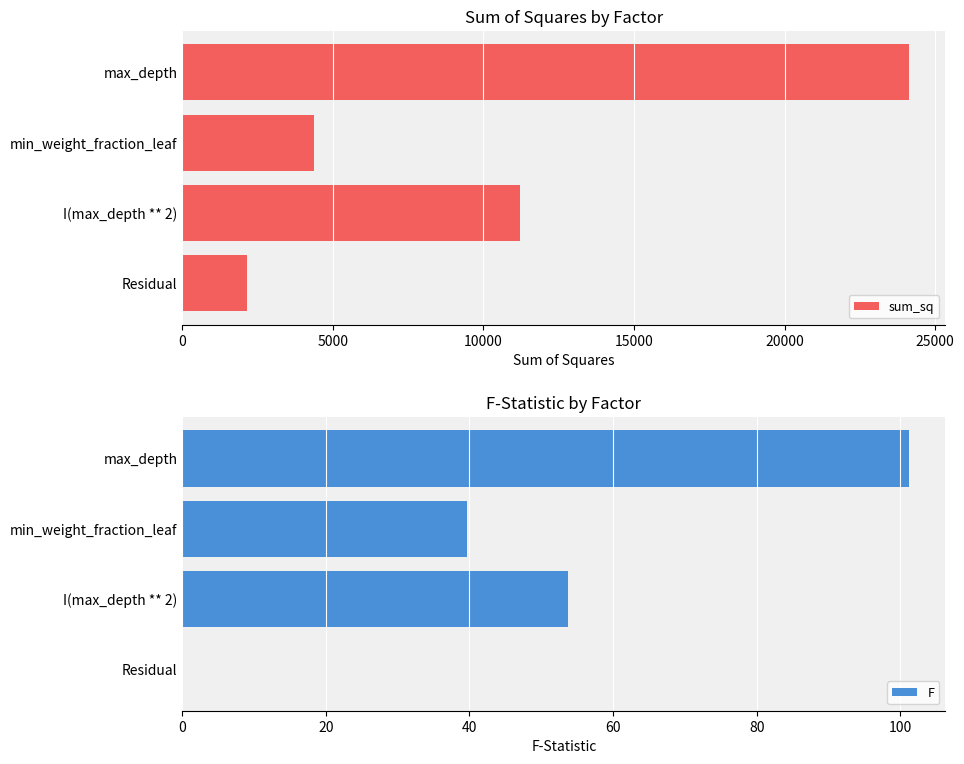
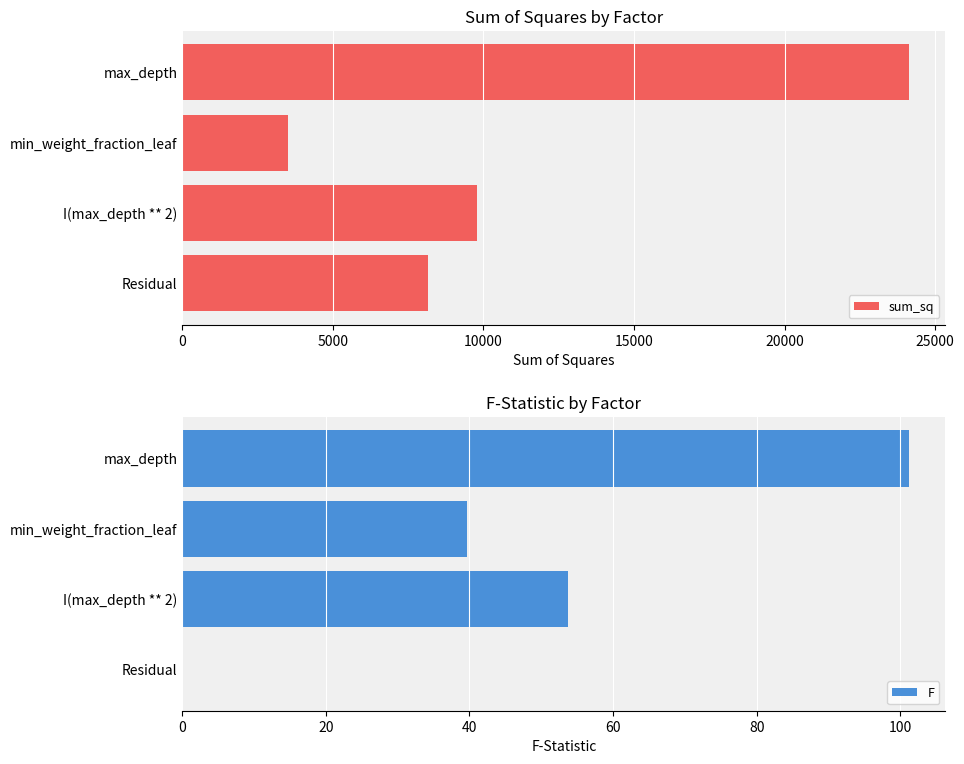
  {
    "Sum of Squares by Factor": {
      "max_depth": 24100,
-     "min_weight_fraction_leaf": 4400,
-     "I(max_depth ** 2)": 11200,
-     "Residual": 2100
+     "min_weight_fraction_leaf": 3500,
+     "I(max_depth ** 2)": 9800,
+     "Residual": 8200
    },
    "F-Statistic by Factor": {
      "max_depth": 101,
      "min_weight_fraction_leaf": 40,
      "I(max_depth ** 2)": 54,
      "Residual": 0
    }
  }
